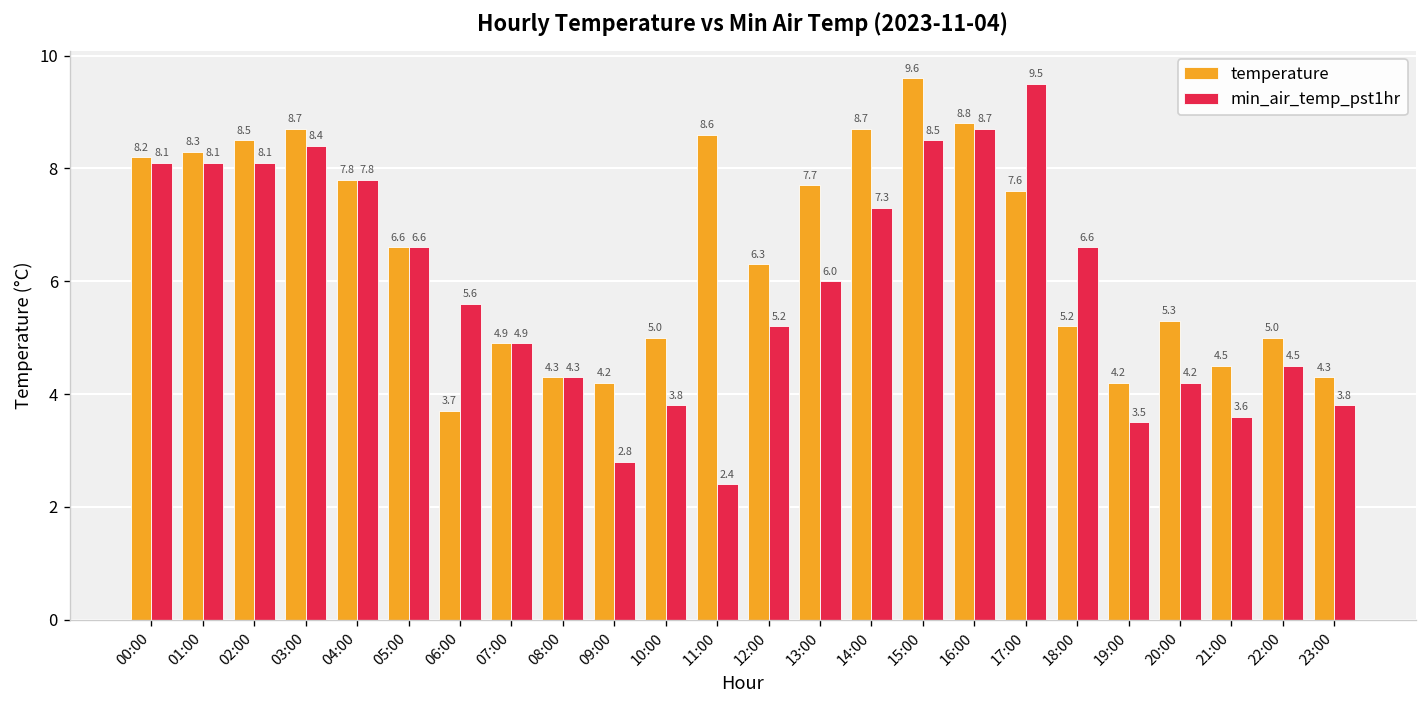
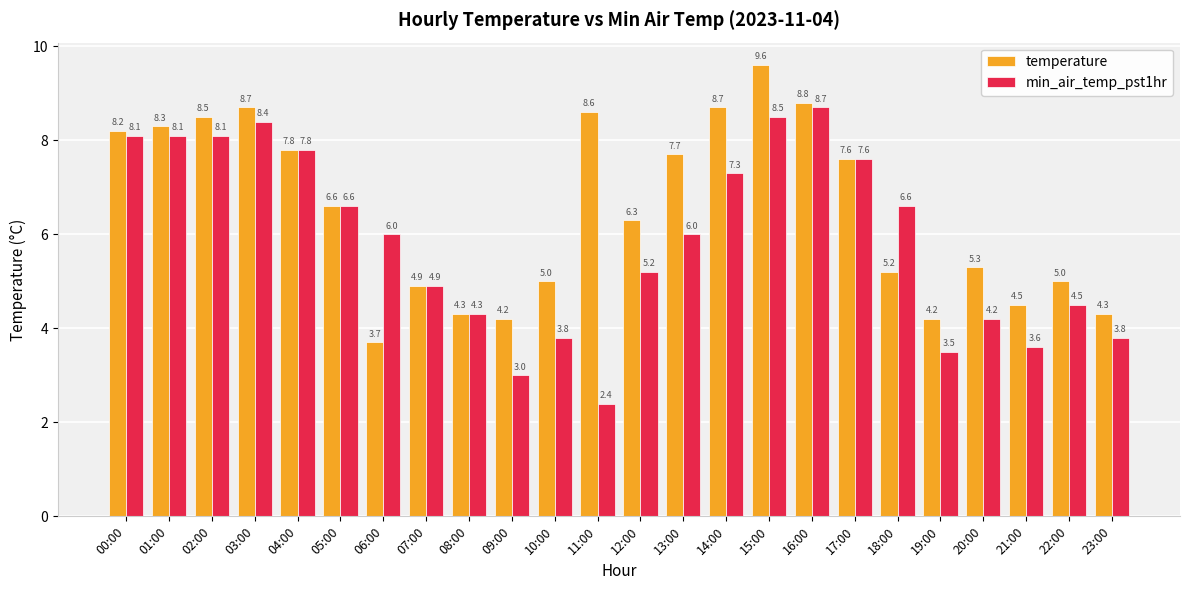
  {
    "temperature": {
      "00:00": 8.2,
      "01:00": 8.3,
      "02:00": 8.5,
      "03:00": 8.7,
      "04:00": 7.8,
      "05:00": 6.6,
      "06:00": 3.7,
      "07:00": 4.9,
      "08:00": 4.3,
      "09:00": 4.2,
      "10:00": 5.0,
      "11:00": 8.6,
      "12:00": 6.3,
      "13:00": 7.7,
      "14:00": 8.7,
      "15:00": 9.6,
      "16:00": 8.8,
      "17:00": 7.6,
      "18:00": 5.2,
      "19:00": 4.2,
      "20:00": 5.3,
      "21:00": 4.5,
      "22:00": 5.0,
      "23:00": 4.3
    },
    "min_air_temp_pst1hr": {
      "00:00": 8.1,
      "01:00": 8.1,
      "02:00": 8.1,
      "03:00": 8.4,
      "04:00": 7.8,
      "05:00": 6.6,
-     "06:00": 5.6,
+     "06:00": 6.0,
      "07:00": 4.9,
      "08:00": 4.3,
-     "09:00": 2.8,
+     "09:00": 3.0,
      "10:00": 3.8,
      "11:00": 2.4,
      "12:00": 5.2,
      "13:00": 6.0,
      "14:00": 7.3,
      "15:00": 8.5,
      "16:00": 8.7,
-     "17:00": 9.5,
+     "17:00": 7.6,
      "18:00": 6.6,
      "19:00": 3.5,
      "20:00": 4.2,
      "21:00": 3.6,
      "22:00": 4.5,
      "23:00": 3.8
    }
  }
